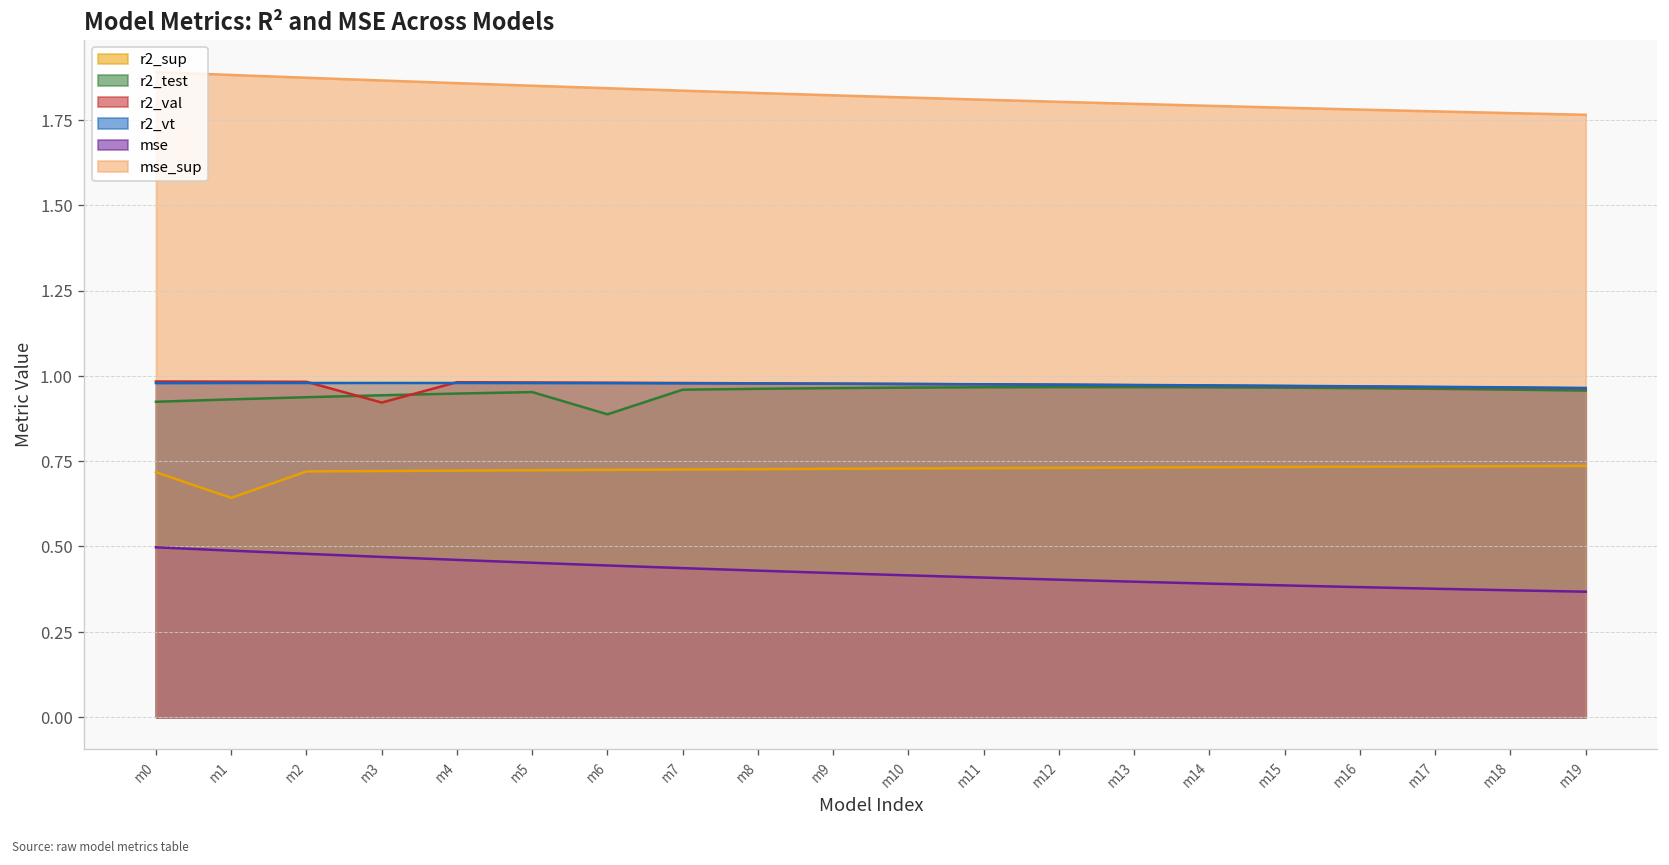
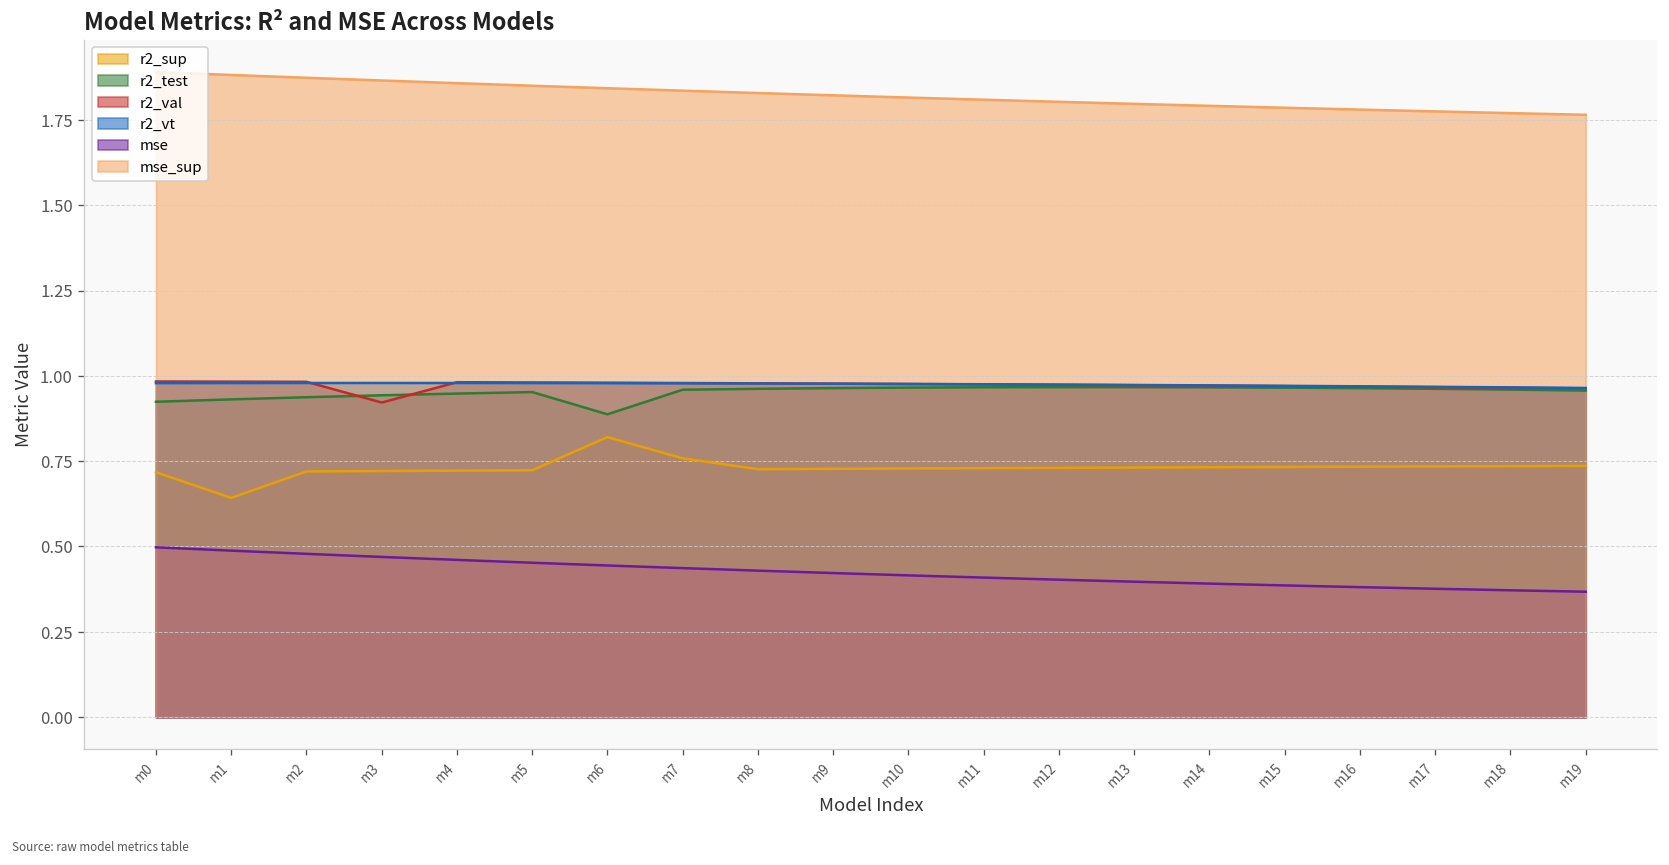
  {
    "r2_sup": {
      "m0": 0.72,
      "m1": 0.64,
      "m2": 0.72,
      "m3": 0.72,
      "m4": 0.72,
      "m5": 0.72,
-     "m6": 0.72,
-     "m7": 0.73,
+     "m6": 0.82,
+     "m7": 0.76,
      "m8": 0.73,
      "m9": 0.73,
      "m10": 0.73,
      "m11": 0.73,
      "m12": 0.73,
      "m13": 0.73,
      "m14": 0.73,
      "m15": 0.73,
      "m16": 0.73,
      "m17": 0.73,
      "m18": 0.74,
      "m19": 0.74
    },
    "r2_test": {
      "m0": 0.92,
      "m1": 0.93,
      "m2": 0.94,
      "m3": 0.94,
      "m4": 0.95,
      "m5": 0.95,
      "m6": 0.89,
      "m7": 0.96,
      "m8": 0.96,
      "m9": 0.96,
      "m10": 0.97
    },
    "r2_val": {
      "m3": 0.92
    },
    "r2_vt": {
      "m3": 0.98
    },
    "mse": {
      "m0": 0.50,
      "m1": 0.49,
      "m2": 0.48,
      "m3": 0.47,
      "m4": 0.46,
      "m5": 0.45,
      "m6": 0.44,
      "m7": 0.44,
      "m8": 0.43,
      "m9": 0.42,
      "m10": 0.42,
      "m11": 0.41,
      "m12": 0.40,
      "m13": 0.40,
      "m14": 0.39,
      "m15": 0.39,
      "m16": 0.38,
      "m17": 0.38,
      "m18": 0.37,
      "m19": 0.37
    },
    "mse_sup": {
      "m1": 1.88,
      "m2": 1.87,
      "m3": 1.87,
      "m4": 1.86,
      "m5": 1.85,
      "m6": 1.84,
      "m7": 1.84,
      "m8": 1.83,
      "m9": 1.82,
      "m10": 1.82,
      "m11": 1.81,
      "m12": 1.80,
      "m13": 1.80,
      "m14": 1.79,
      "m15": 1.79,
      "m16": 1.78,
      "m17": 1.77,
      "m18": 1.77,
      "m19": 1.76
    }
  }
